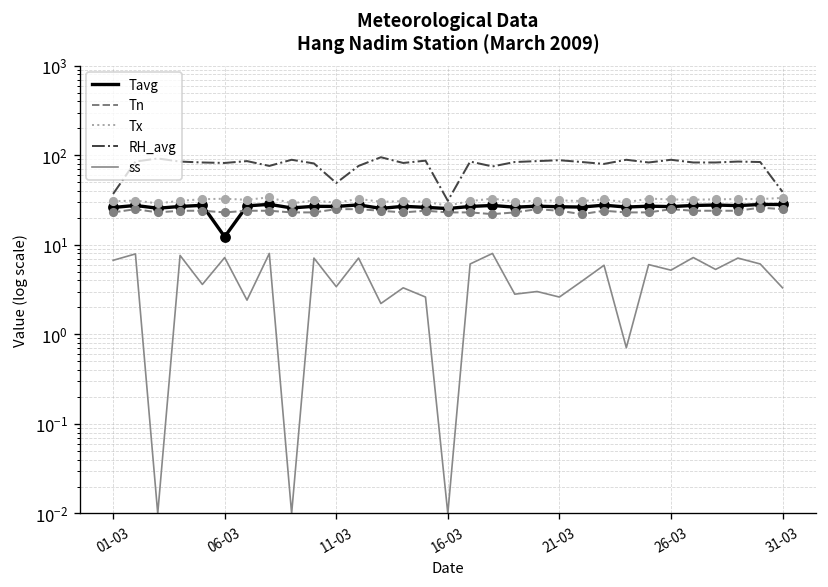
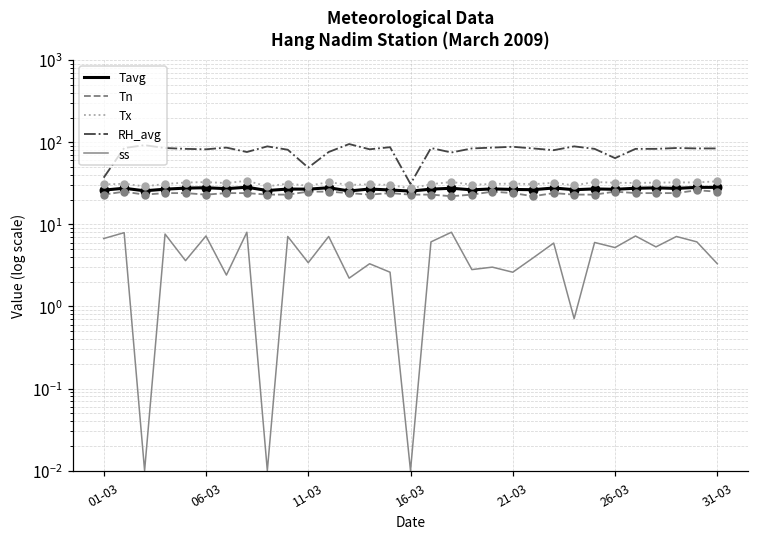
  {
    "Tavg": {
      "01-03": 26,
-     "06-03": 12,
+     "06-03": 28,
      "21-03": 27,
      "31-03": 28
    },
    "RH_avg": {
      "01-03": 40,
      "06-03": 80,
      "11-03": 50,
      "16-03": 31,
      "21-03": 90,
-     "26-03": 90,
-     "31-03": 40
+     "26-03": 60,
+     "31-03": 80
    }
  }
